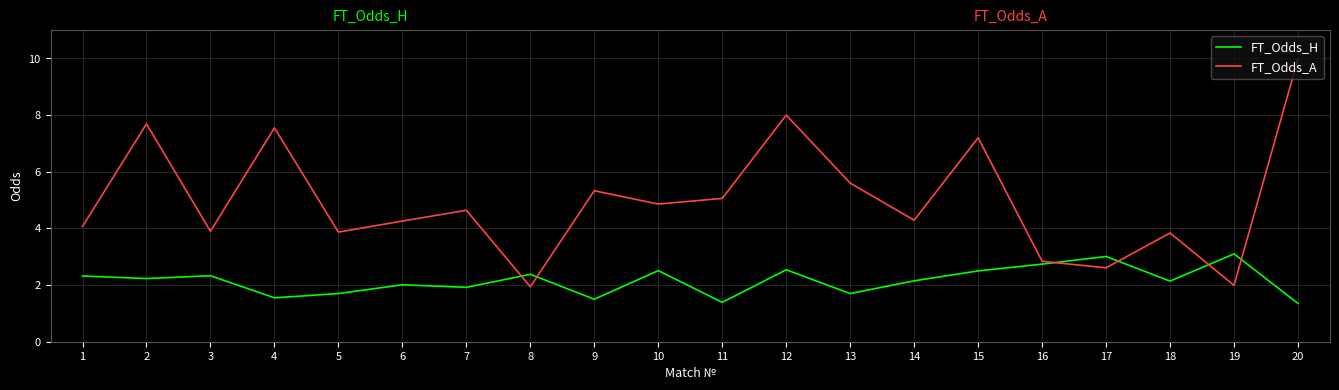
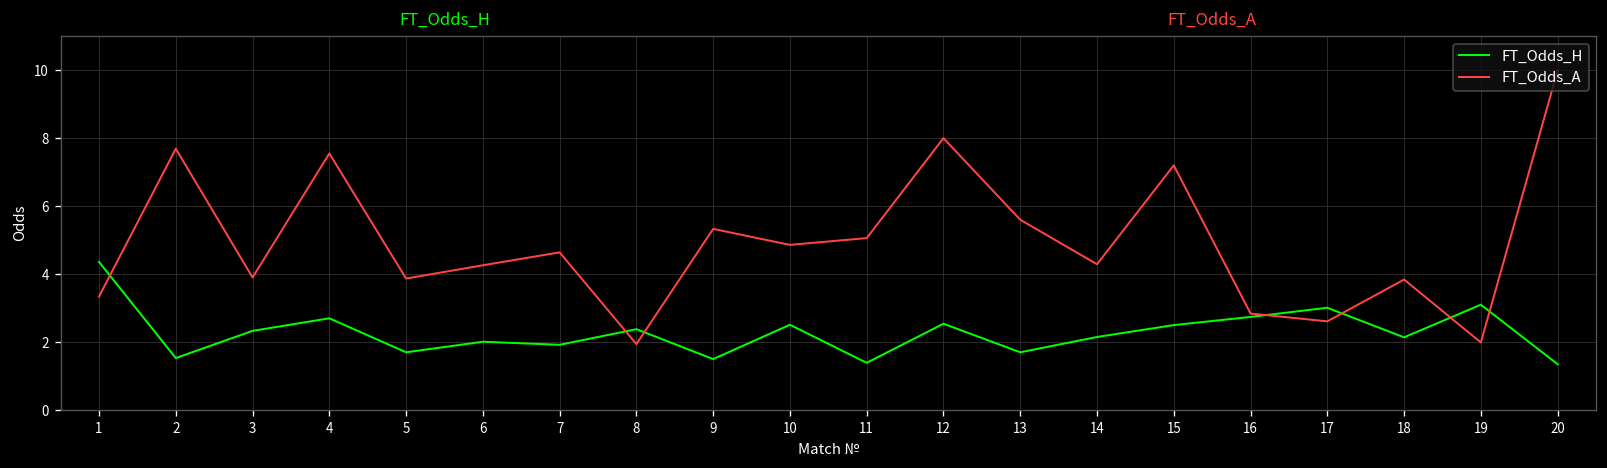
  {
    "FT_Odds_H": {
-     "1": 2.3,
-     "2": 2.2,
+     "1": 4.4,
+     "2": 1.5,
      "3": 2.3,
-     "4": 1.6,
+     "4": 2.7,
      "5": 1.7,
      "6": 2.0,
      "7": 1.9,
      "8": 2.4,
      "9": 1.5,
      "10": 2.5,
      "11": 1.4,
      "12": 2.5,
      "13": 1.7,
      "14": 2.2,
      "15": 2.5,
      "16": 2.7,
      "17": 3.0,
      "18": 2.1,
      "19": 3.1,
      "20": 1.4
    },
    "FT_Odds_A": {
-     "1": 4.1,
+     "1": 3.3,
      "2": 7.7,
      "3": 3.9,
      "4": 7.6,
      "5": 3.9,
      "6": 4.3,
      "7": 4.6,
      "8": 1.9,
      "9": 5.3,
      "10": 4.9,
      "11": 5.1,
      "12": 8.0,
      "13": 5.6,
      "14": 4.3,
      "15": 7.2,
      "16": 2.8,
      "17": 2.6,
      "18": 3.8,
      "19": 2.0
    }
  }
